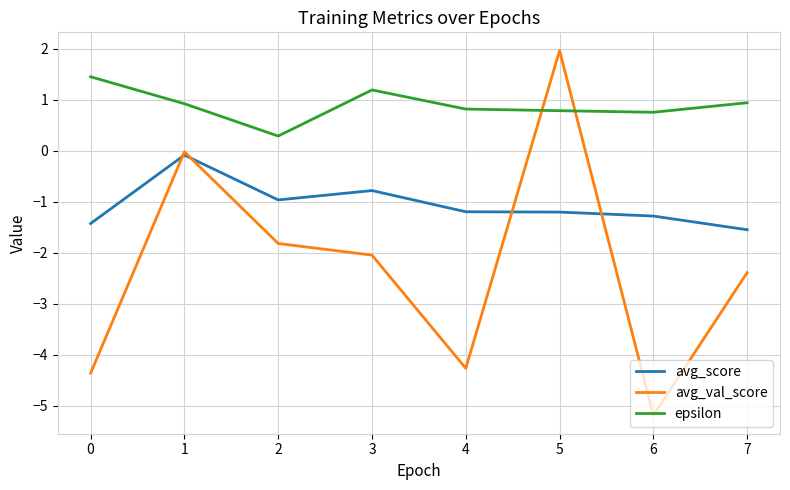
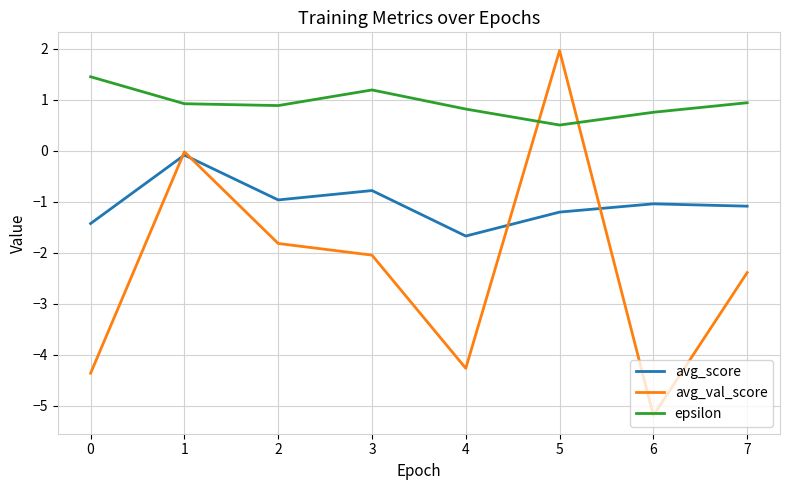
  {
    "avg_score": {
      "0": -1.4,
      "1": -0.1,
      "2": -1.0,
      "3": -0.8,
-     "4": -1.2,
+     "4": -1.7,
      "5": -1.2,
-     "6": -1.3,
-     "7": -1.5
+     "6": -1.0,
+     "7": -1.1
    },
    "avg_val_score": {
      "0": -4.4,
      "1": 0.0,
      "2": -1.8,
      "3": -2.0,
      "4": -4.3,
      "5": 2.0,
      "7": -2.4
    },
    "epsilon": {
      "0": 1.5,
      "1": 0.9,
-     "2": 0.3,
+     "2": 0.9,
      "3": 1.2,
      "4": 0.8,
-     "5": 0.8,
+     "5": 0.5,
      "6": 0.8,
      "7": 0.9
    }
  }
